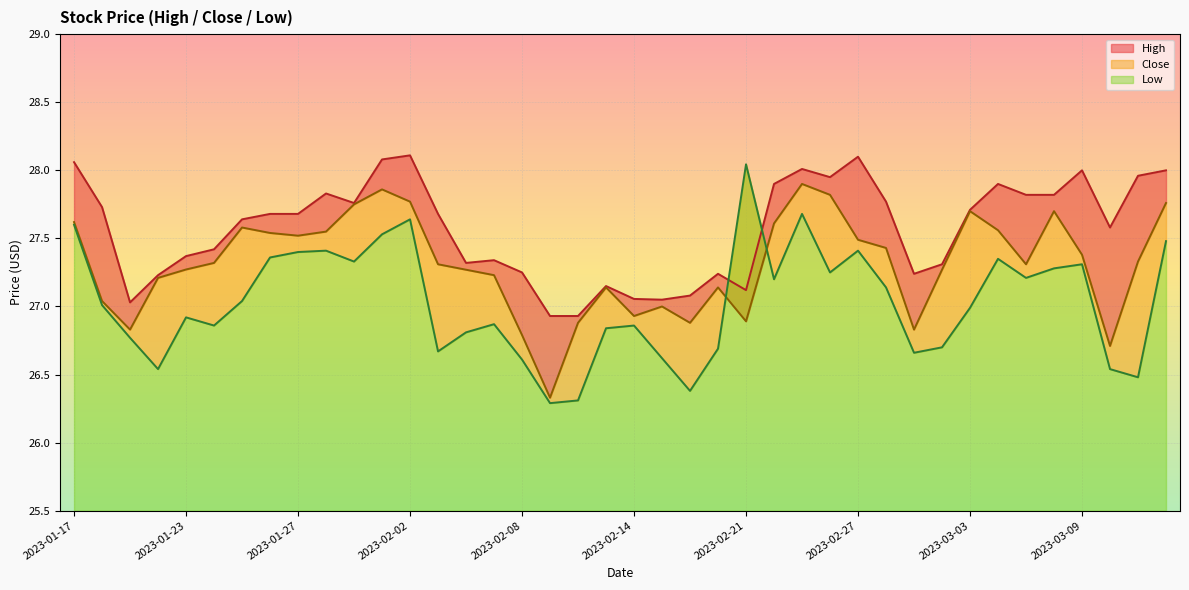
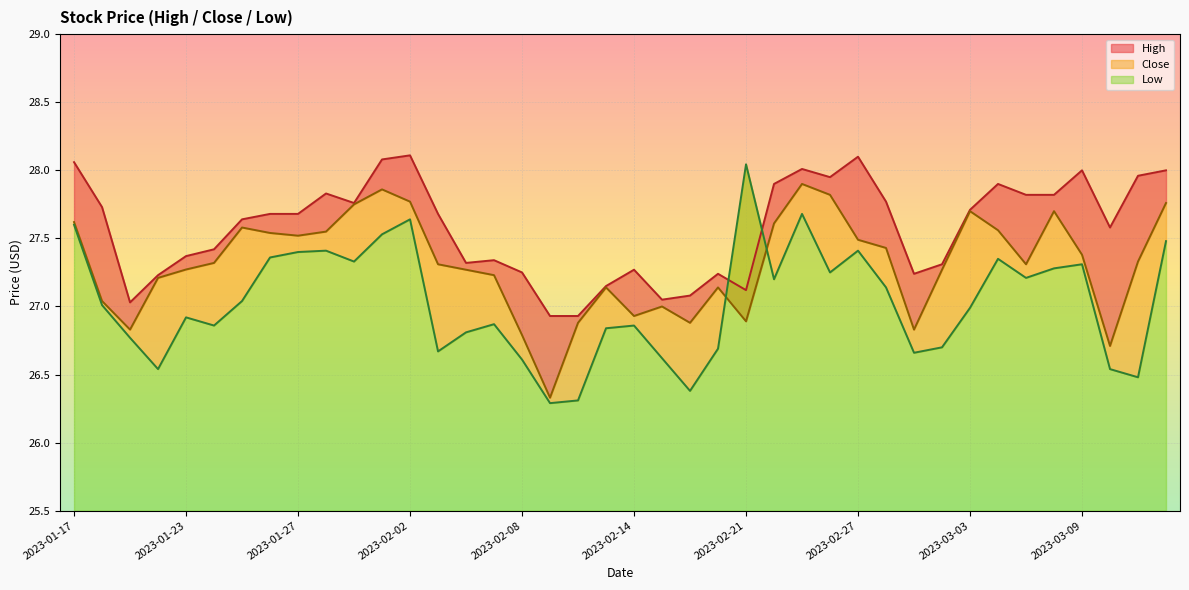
  {
    "High": {
      "2023-01-17": 28.06,
      "2023-01-23": 27.37,
      "2023-01-27": 27.68,
      "2023-02-02": 28.11,
      "2023-02-08": 27.25,
-     "2023-02-14": 27.06,
+     "2023-02-14": 27.27,
      "2023-02-21": 27.12,
      "2023-02-27": 28.10,
      "2023-03-09": 28.00
    },
    "Low": {
      "2023-01-17": 27.60,
      "2023-01-23": 26.92,
      "2023-01-27": 27.40,
      "2023-02-02": 27.64,
      "2023-02-08": 26.61,
      "2023-02-14": 26.86,
      "2023-02-27": 27.41,
      "2023-03-03": 26.99,
      "2023-03-09": 27.31
    }
  }
